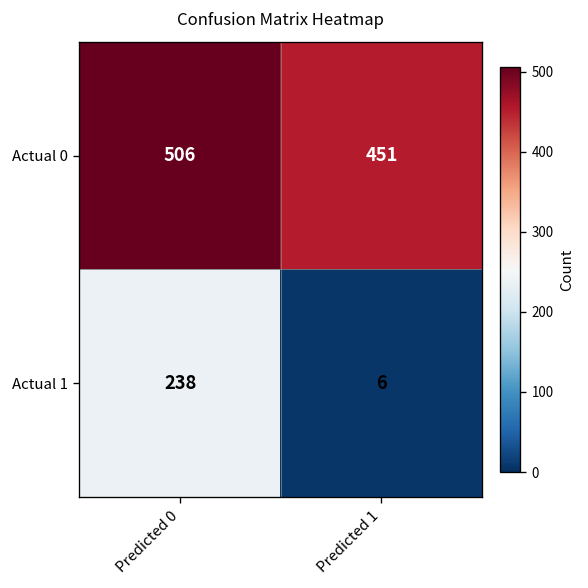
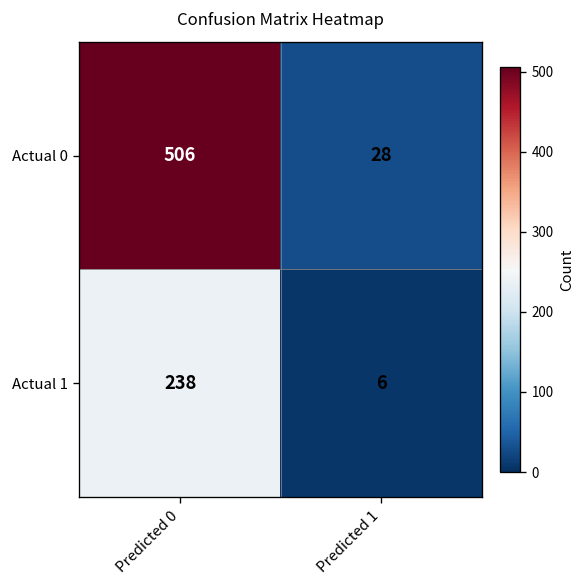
  {
    "Actual 0": {
      "Predicted 0": 506,
-     "Predicted 1": 451
+     "Predicted 1": 28
    },
    "Actual 1": {
      "Predicted 0": 238,
      "Predicted 1": 6
    }
  }
